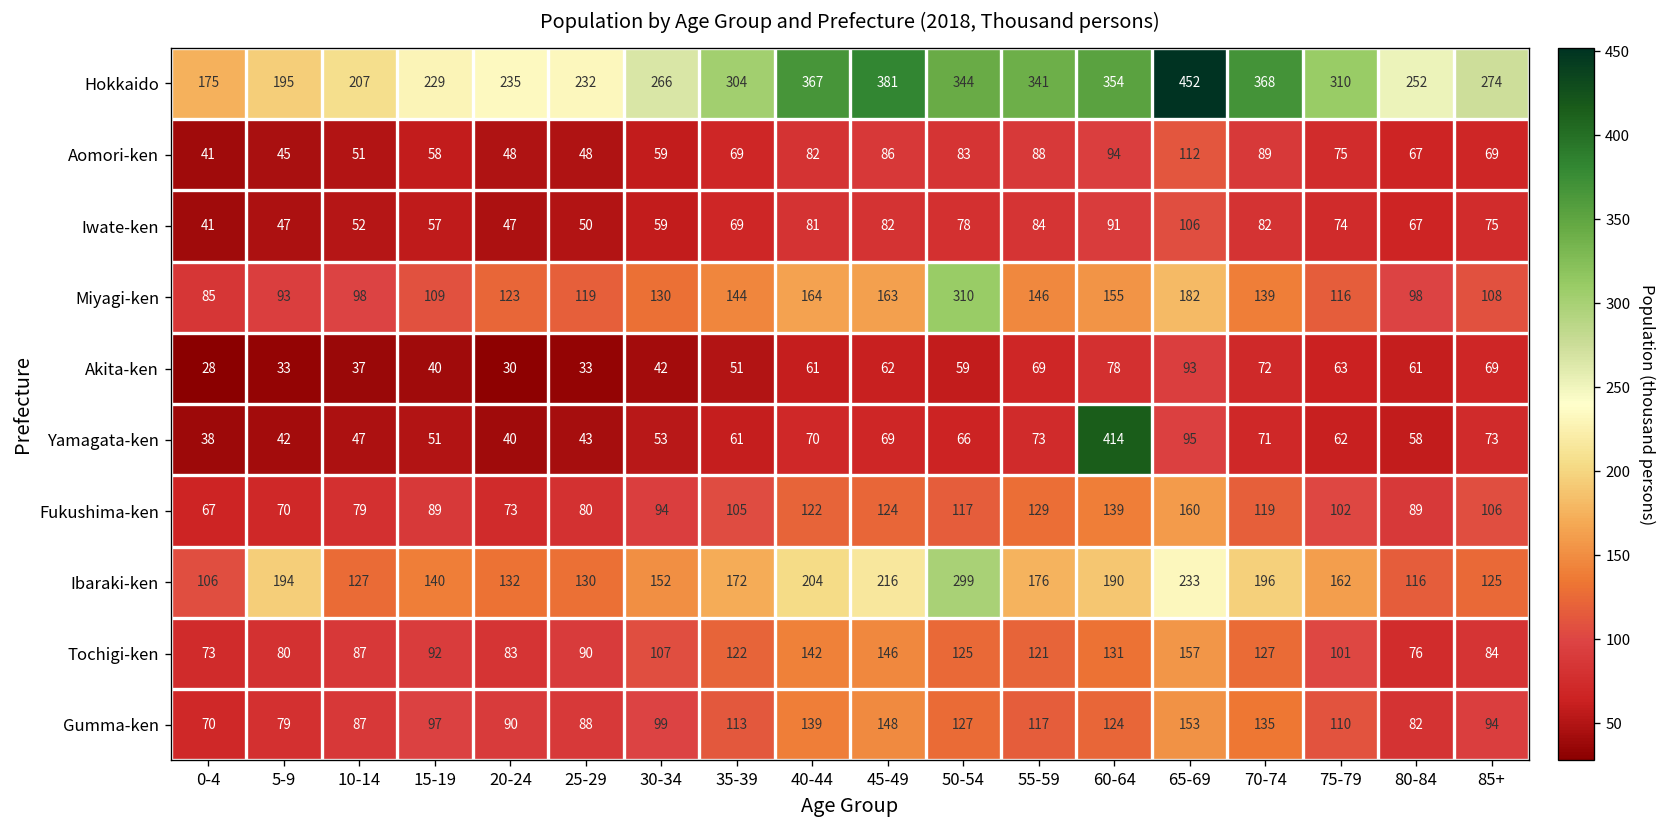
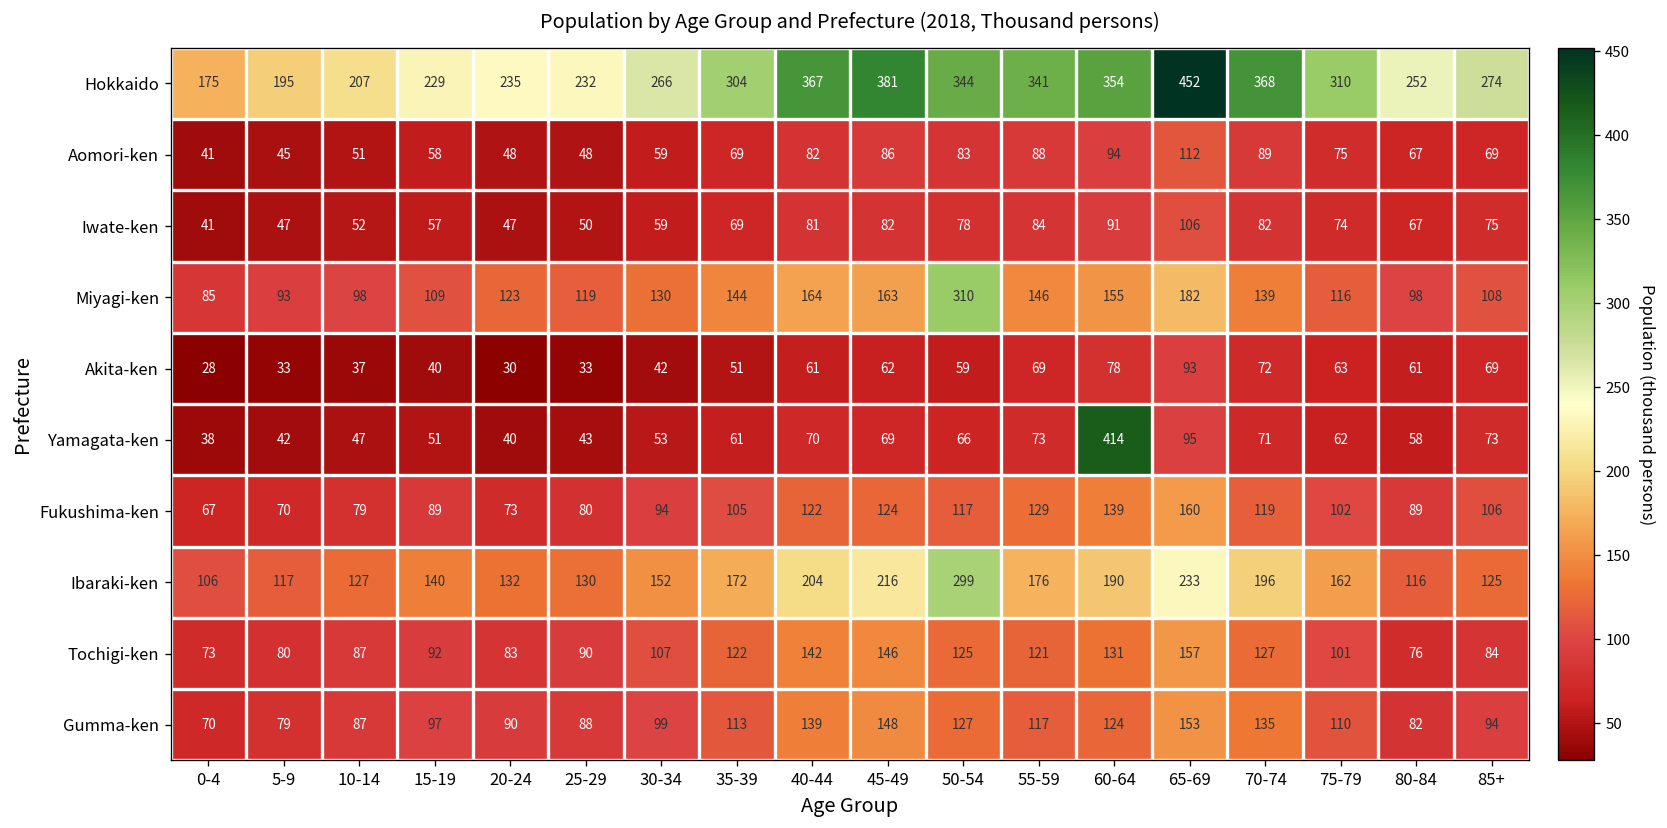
  {
    "Hokkaido": {
      "0-4": 175,
      "5-9": 195,
      "10-14": 207,
      "15-19": 229,
      "20-24": 235,
      "25-29": 232,
      "30-34": 266,
      "35-39": 304,
      "40-44": 367,
      "45-49": 381,
      "50-54": 344,
      "55-59": 341,
      "60-64": 354,
      "65-69": 452,
      "70-74": 368,
      "75-79": 310,
      "80-84": 252,
      "85+": 274
    },
    "Aomori-ken": {
      "0-4": 41,
      "5-9": 45,
      "10-14": 51,
      "15-19": 58,
      "20-24": 48,
      "25-29": 48,
      "30-34": 59,
      "35-39": 69,
      "40-44": 82,
      "45-49": 86,
      "50-54": 83,
      "55-59": 88,
      "60-64": 94,
      "65-69": 112,
      "70-74": 89,
      "75-79": 75,
      "80-84": 67,
      "85+": 69
    },
    "Iwate-ken": {
      "0-4": 41,
      "5-9": 47,
      "10-14": 52,
      "15-19": 57,
      "20-24": 47,
      "25-29": 50,
      "30-34": 59,
      "35-39": 69,
      "40-44": 81,
      "45-49": 82,
      "50-54": 78,
      "55-59": 84,
      "60-64": 91,
      "65-69": 106,
      "70-74": 82,
      "75-79": 74,
      "80-84": 67,
      "85+": 75
    },
    "Miyagi-ken": {
      "0-4": 85,
      "5-9": 93,
      "10-14": 98,
      "15-19": 109,
      "20-24": 123,
      "25-29": 119,
      "30-34": 130,
      "35-39": 144,
      "40-44": 164,
      "45-49": 163,
      "50-54": 310,
      "55-59": 146,
      "60-64": 155,
      "65-69": 182,
      "70-74": 139,
      "75-79": 116,
      "80-84": 98,
      "85+": 108
    },
    "Akita-ken": {
      "0-4": 28,
      "5-9": 33,
      "10-14": 37,
      "15-19": 40,
      "20-24": 30,
      "25-29": 33,
      "30-34": 42,
      "35-39": 51,
      "40-44": 61,
      "45-49": 62,
      "50-54": 59,
      "55-59": 69,
      "60-64": 78,
      "65-69": 93,
      "70-74": 72,
      "75-79": 63,
      "80-84": 61,
      "85+": 69
    },
    "Yamagata-ken": {
      "0-4": 38,
      "5-9": 42,
      "10-14": 47,
      "15-19": 51,
      "20-24": 40,
      "25-29": 43,
      "30-34": 53,
      "35-39": 61,
      "40-44": 70,
      "45-49": 69,
      "50-54": 66,
      "55-59": 73,
      "60-64": 414,
      "65-69": 95,
      "70-74": 71,
      "75-79": 62,
      "80-84": 58,
      "85+": 73
    },
    "Fukushima-ken": {
      "0-4": 67,
      "5-9": 70,
      "10-14": 79,
      "15-19": 89,
      "20-24": 73,
      "25-29": 80,
      "30-34": 94,
      "35-39": 105,
      "40-44": 122,
      "45-49": 124,
      "50-54": 117,
      "55-59": 129,
      "60-64": 139,
      "65-69": 160,
      "70-74": 119,
      "75-79": 102,
      "80-84": 89,
      "85+": 106
    },
    "Ibaraki-ken": {
      "0-4": 106,
-     "5-9": 194,
+     "5-9": 117,
      "10-14": 127,
      "15-19": 140,
      "20-24": 132,
      "25-29": 130,
      "30-34": 152,
      "35-39": 172,
      "40-44": 204,
      "45-49": 216,
      "50-54": 299,
      "55-59": 176,
      "60-64": 190,
      "65-69": 233,
      "70-74": 196,
      "75-79": 162,
      "80-84": 116,
      "85+": 125
    },
    "Tochigi-ken": {
      "0-4": 73,
      "5-9": 80,
      "10-14": 87,
      "15-19": 92,
      "20-24": 83,
      "25-29": 90,
      "30-34": 107,
      "35-39": 122,
      "40-44": 142,
      "45-49": 146,
      "50-54": 125,
      "55-59": 121,
      "60-64": 131,
      "65-69": 157,
      "70-74": 127,
      "75-79": 101,
      "80-84": 76,
      "85+": 84
    },
    "Gumma-ken": {
      "0-4": 70,
      "5-9": 79,
      "10-14": 87,
      "15-19": 97,
      "20-24": 90,
      "25-29": 88,
      "30-34": 99,
      "35-39": 113,
      "40-44": 139,
      "45-49": 148,
      "50-54": 127,
      "55-59": 117,
      "60-64": 124,
      "65-69": 153,
      "70-74": 135,
      "75-79": 110,
      "80-84": 82,
      "85+": 94
    }
  }
